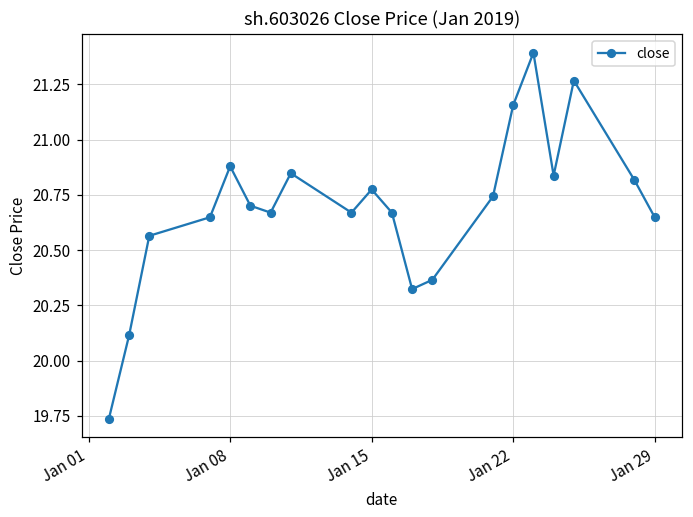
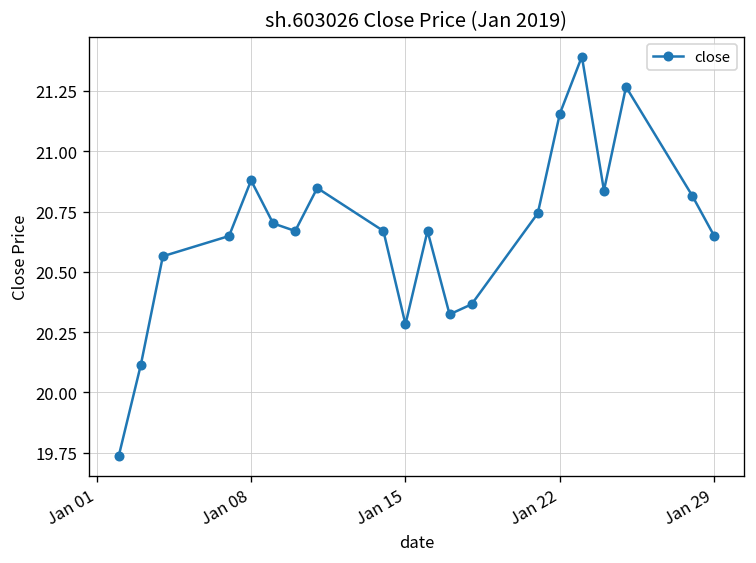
  {
    "Jan 08": 20.88,
-   "Jan 15": 20.77,
+   "Jan 15": 20.28,
    "Jan 22": 21.16,
    "Jan 29": 20.65
  }
